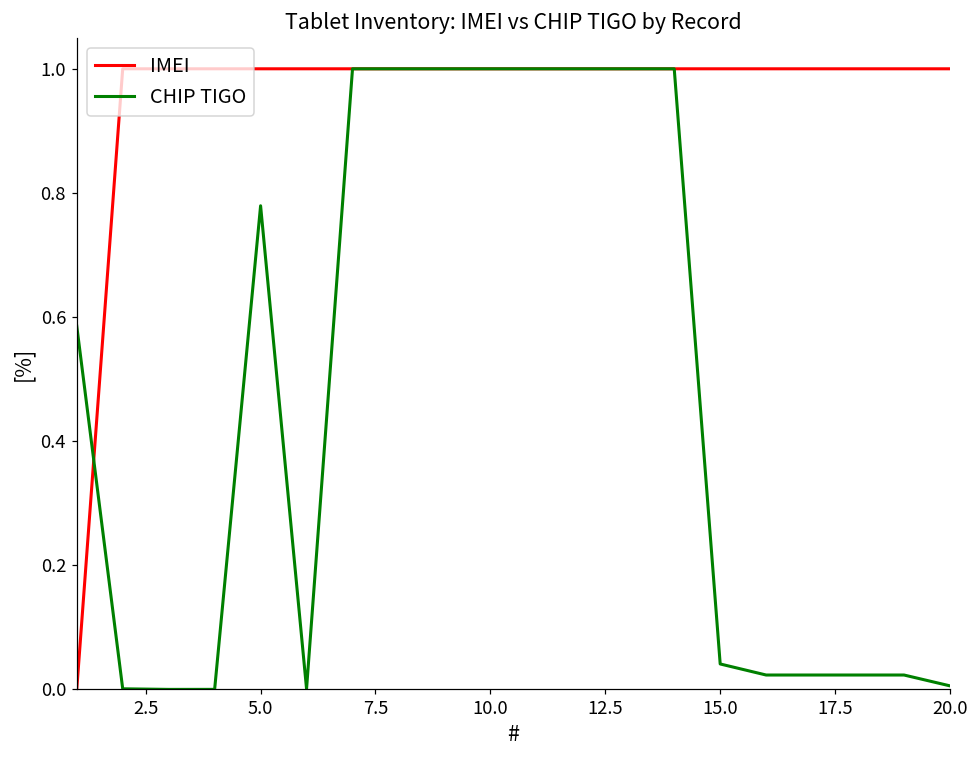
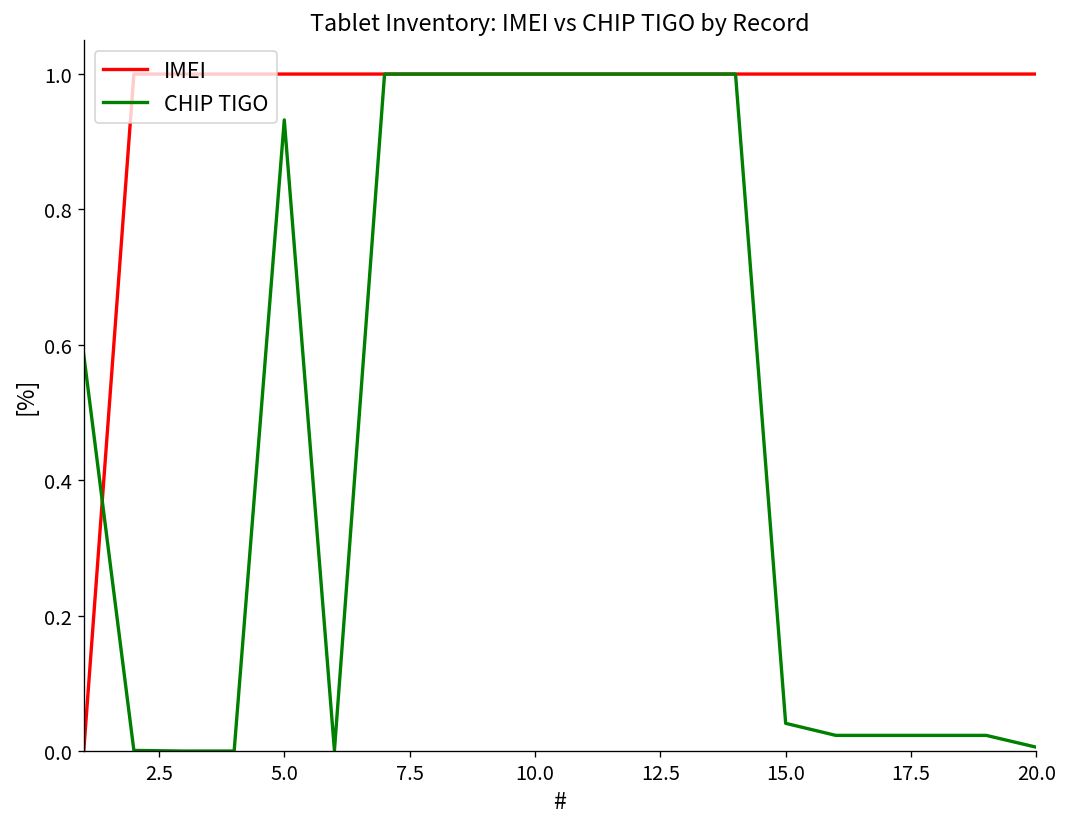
  {
    "IMEI": {
      "5.0": 1.00,
      "15.0": 1.00,
      "20.0": 1.00
    },
    "CHIP TIGO": {
-     "5.0": 0.78,
+     "5.0": 0.93,
      "15.0": 0.04,
      "20.0": 0.01
    }
  }
